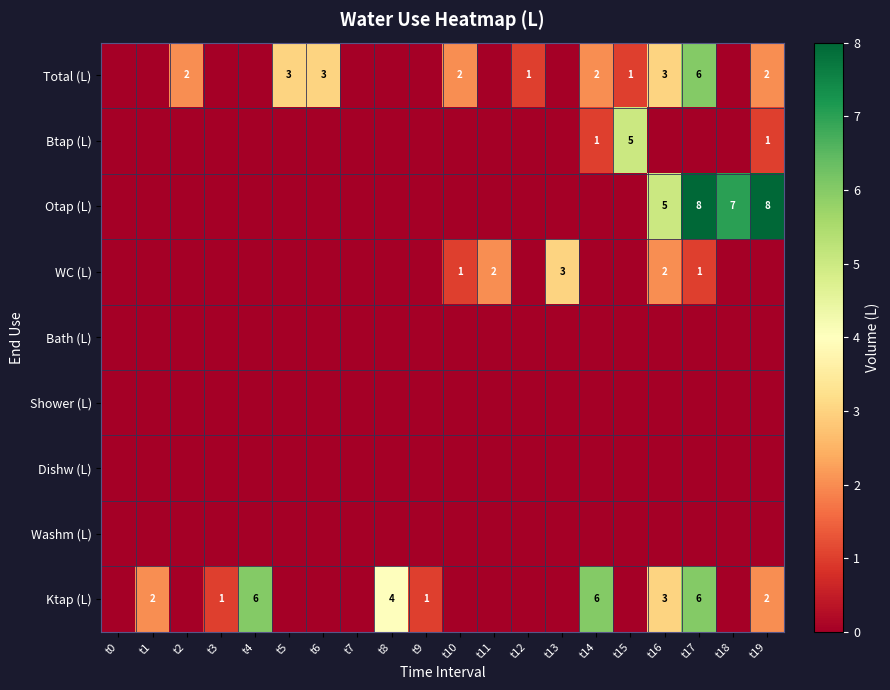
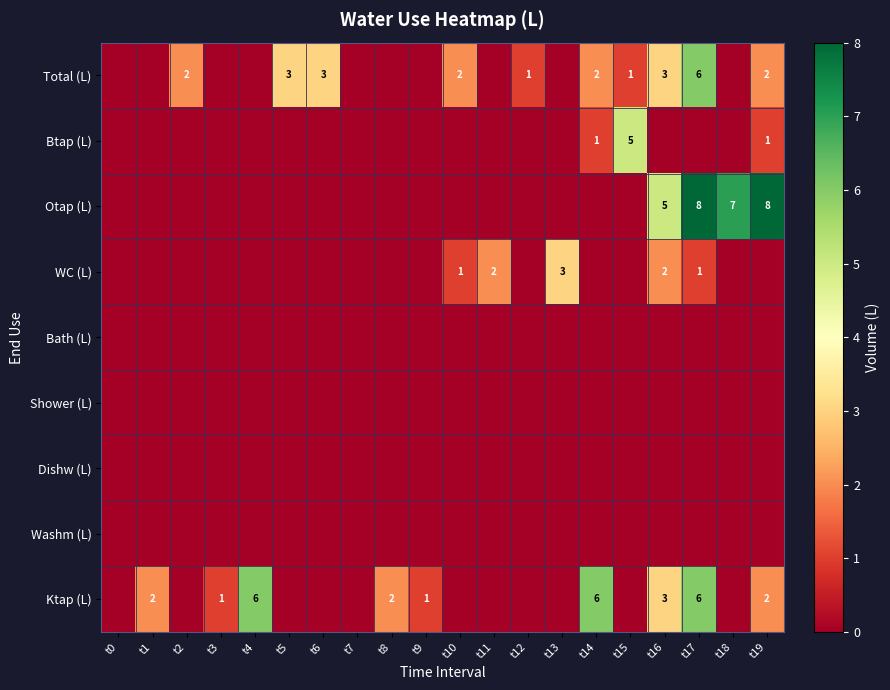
  {
    "Total (L)": {
      "t2": 2,
      "t5": 3,
      "t6": 3,
      "t10": 2,
      "t12": 1,
      "t14": 2,
      "t15": 1,
      "t16": 3,
      "t17": 6,
      "t19": 2
    },
    "Btap (L)": {
      "t14": 1,
      "t15": 5,
      "t19": 1
    },
    "Otap (L)": {
      "t16": 5,
      "t17": 8,
      "t18": 7,
      "t19": 8
    },
    "WC (L)": {
      "t10": 1,
      "t11": 2,
      "t13": 3,
      "t16": 2,
      "t17": 1
    },
    "Ktap (L)": {
      "t1": 2,
      "t3": 1,
      "t4": 6,
-     "t8": 4,
+     "t8": 2,
      "t9": 1,
      "t14": 6,
      "t16": 3,
      "t17": 6,
      "t19": 2
    }
  }
